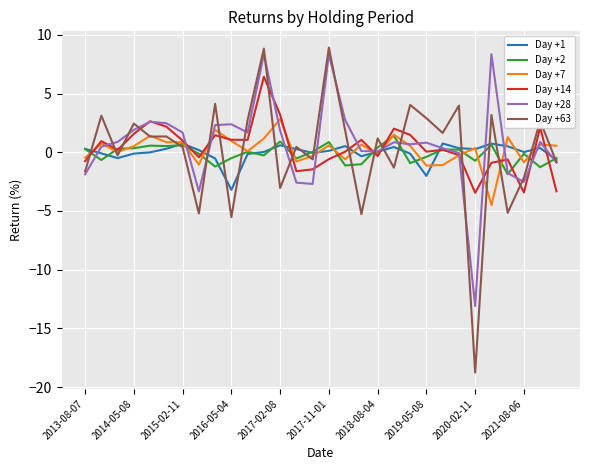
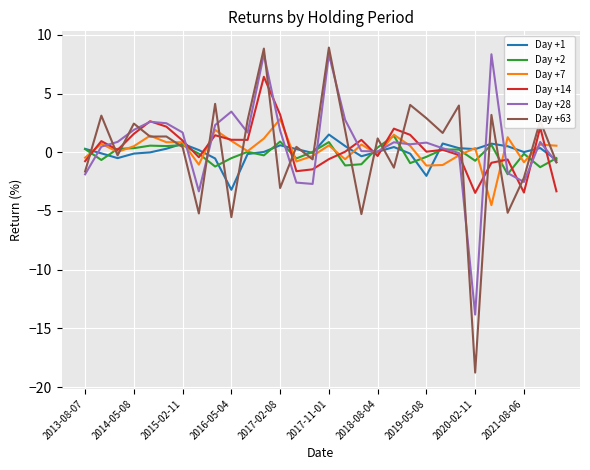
  {
    "Day +1": {
      "2014-05-08": -0.1,
      "2016-05-04": -3.2,
      "2017-02-08": 0.6,
-     "2017-11-01": 0.1,
+     "2017-11-01": 1.5,
      "2019-05-08": -2.0
    },
    "Day +2": {
      "2016-05-04": -0.5,
      "2017-02-08": 0.9,
      "2017-11-01": 0.9,
      "2018-08-04": 0.4,
      "2019-05-08": -0.4,
      "2020-02-11": -0.7
    },
    "Day +7": {
      "2013-08-07": -0.5,
      "2017-02-08": 2.8,
      "2017-11-01": 0.6,
      "2019-05-08": -1.1,
      "2021-08-06": -0.8
    },
    "Day +14": {
      "2013-08-07": -0.8,
      "2014-05-08": 1.6,
      "2017-02-08": 3.2,
      "2017-11-01": -0.6,
      "2019-05-08": 0.0,
      "2020-02-11": -3.5,
      "2021-08-06": -3.4
    },
    "Day +28": {
      "2013-08-07": -1.9,
      "2014-05-08": 1.9,
      "2015-02-11": 1.7,
-     "2016-05-04": 2.4,
+     "2016-05-04": 3.5,
      "2017-02-08": 1.8,
      "2017-11-01": 8.3,
      "2019-05-08": 0.8,
-     "2020-02-11": -13.1,
+     "2020-02-11": -13.8,
      "2021-08-06": -2.5
    },
    "Day +63": {
      "2013-08-07": -1.6,
      "2014-05-08": 2.4,
      "2016-05-04": -5.5,
      "2017-02-08": -3.0,
      "2017-11-01": 8.9,
      "2018-08-04": 1.2,
      "2019-05-08": 2.9,
      "2020-02-11": -18.8,
      "2021-08-06": -2.2
    }
  }
